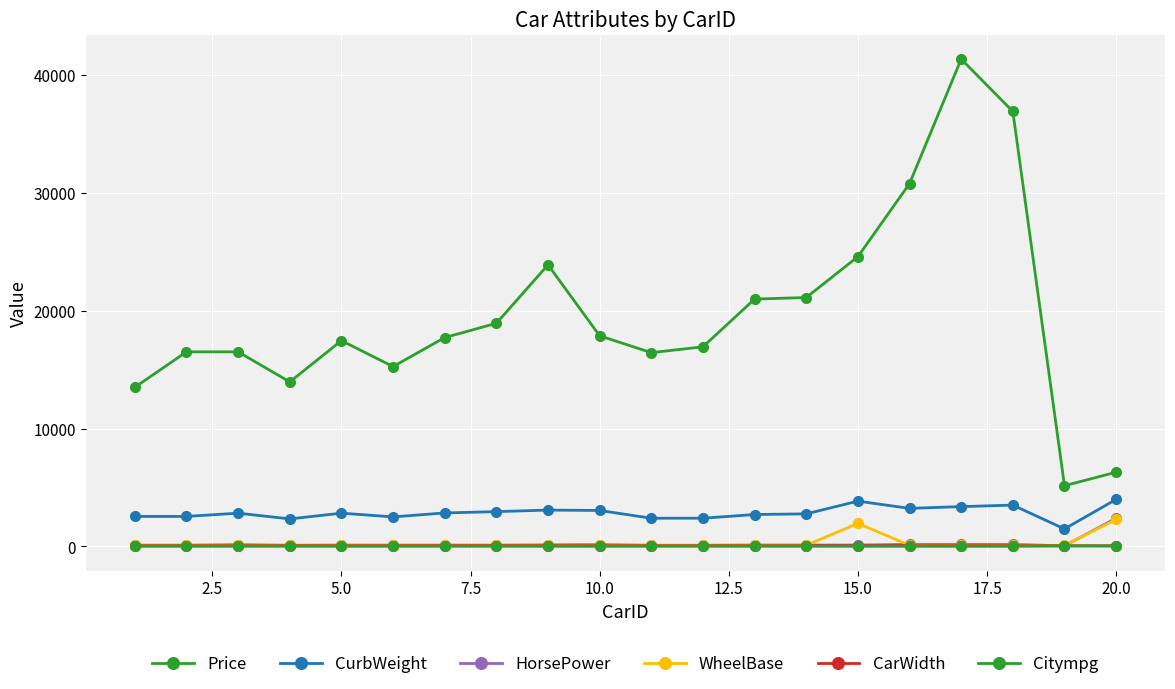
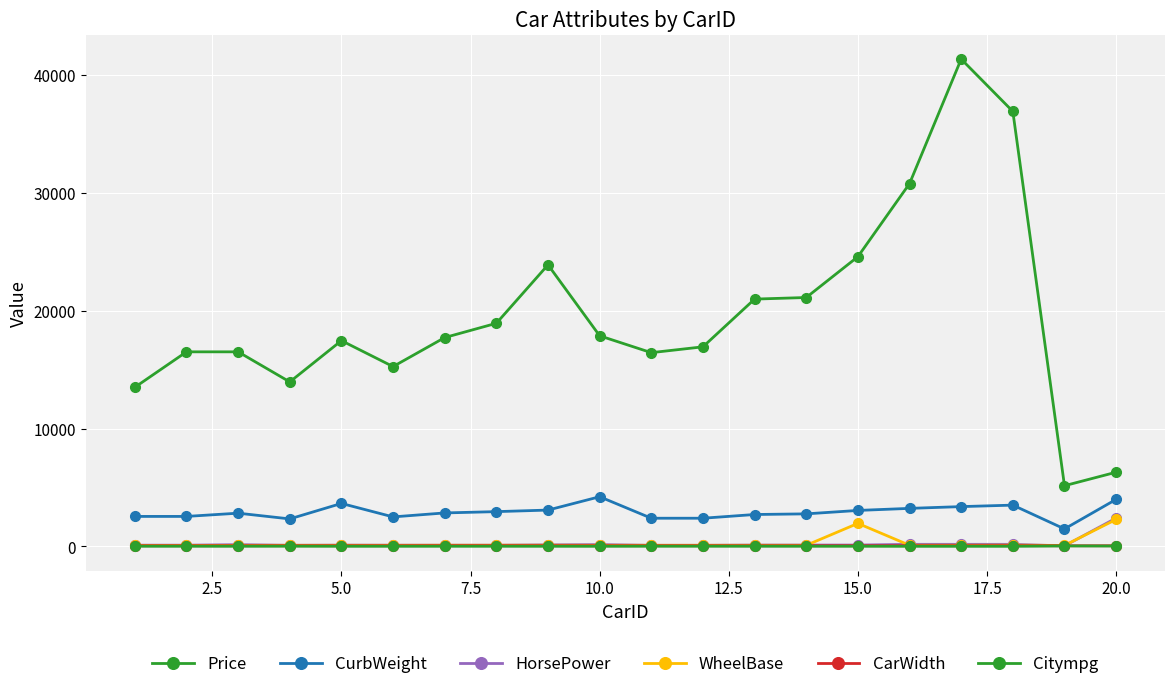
  {
    "CurbWeight": {
-     "5.0": 2800,
-     "10.0": 3100,
-     "15.0": 3800,
+     "5.0": 3600,
+     "10.0": 4200,
+     "15.0": 3100,
      "20.0": 4000
    },
    "WheelBase": {
      "15.0": 2000
    }
  }
